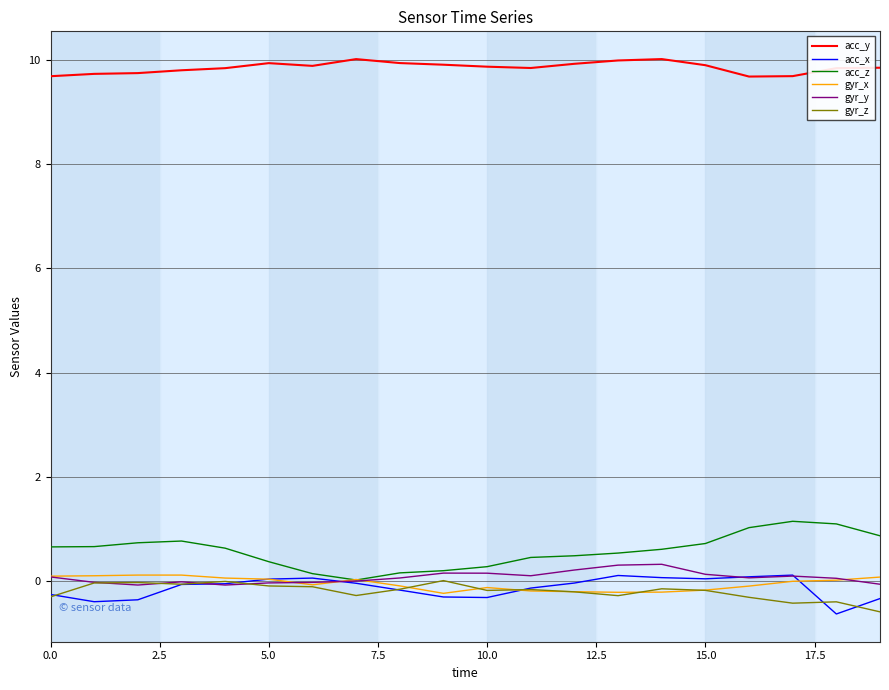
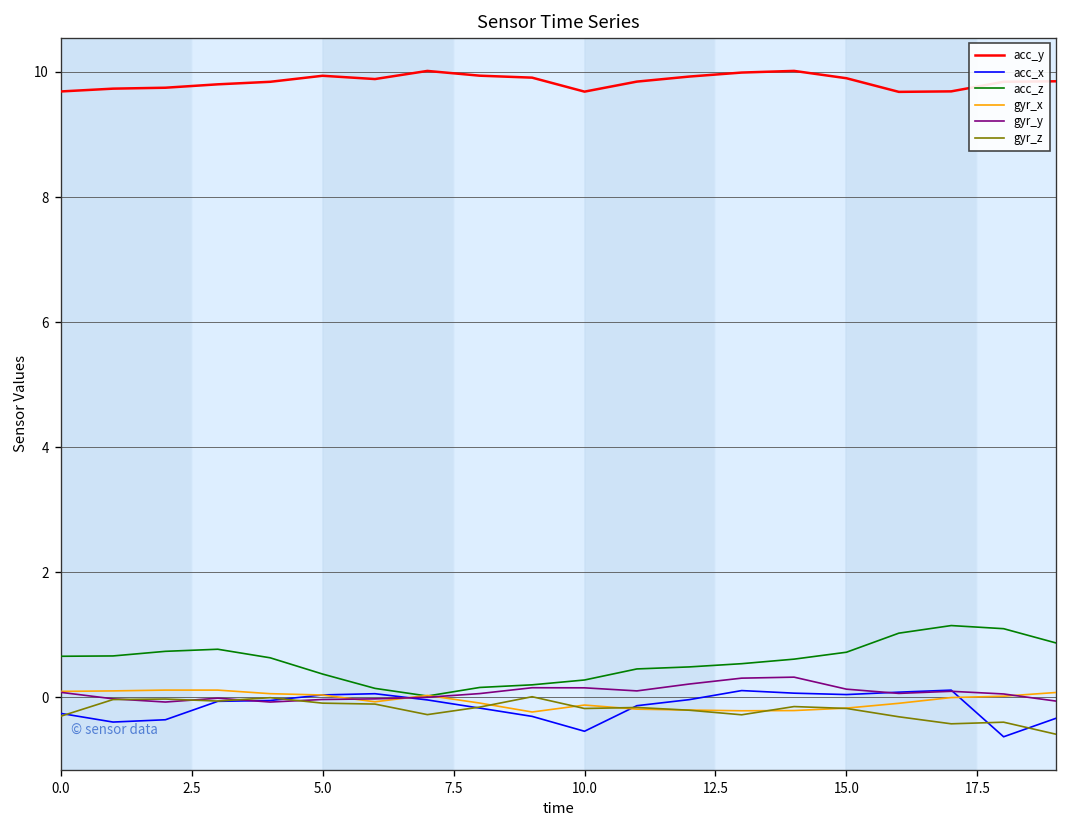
  {
    "acc_y": {
      "0.0": 9.7,
      "5.0": 9.9,
-     "10.0": 9.9,
+     "10.0": 9.7,
      "15.0": 9.9
    },
    "acc_x": {
-     "10.0": -0.3,
+     "10.0": -0.5,
      "15.0": 0.0
    },
    "acc_z": {
      "0.0": 0.7,
      "5.0": 0.4,
      "10.0": 0.3,
      "15.0": 0.7
    },
    "gyr_x": {
      "10.0": -0.1
    },
    "gyr_y": {
      "5.0": 0.0,
      "10.0": 0.2,
      "15.0": 0.1
    },
    "gyr_z": {
      "5.0": -0.1,
      "10.0": -0.2
    }
  }
